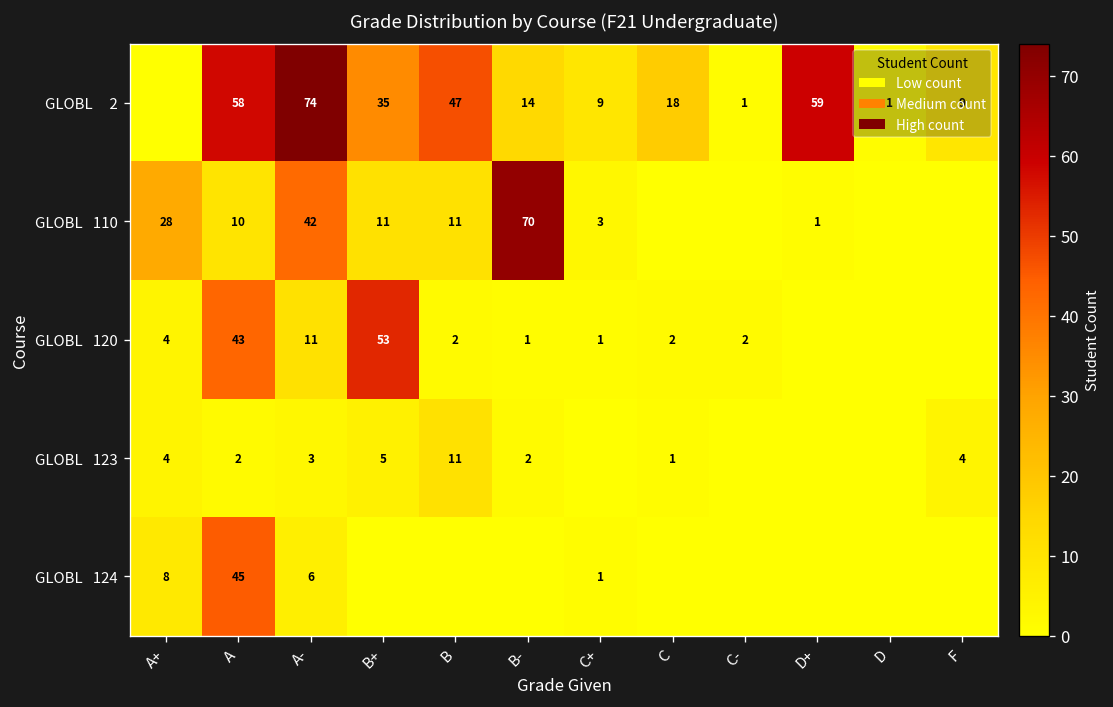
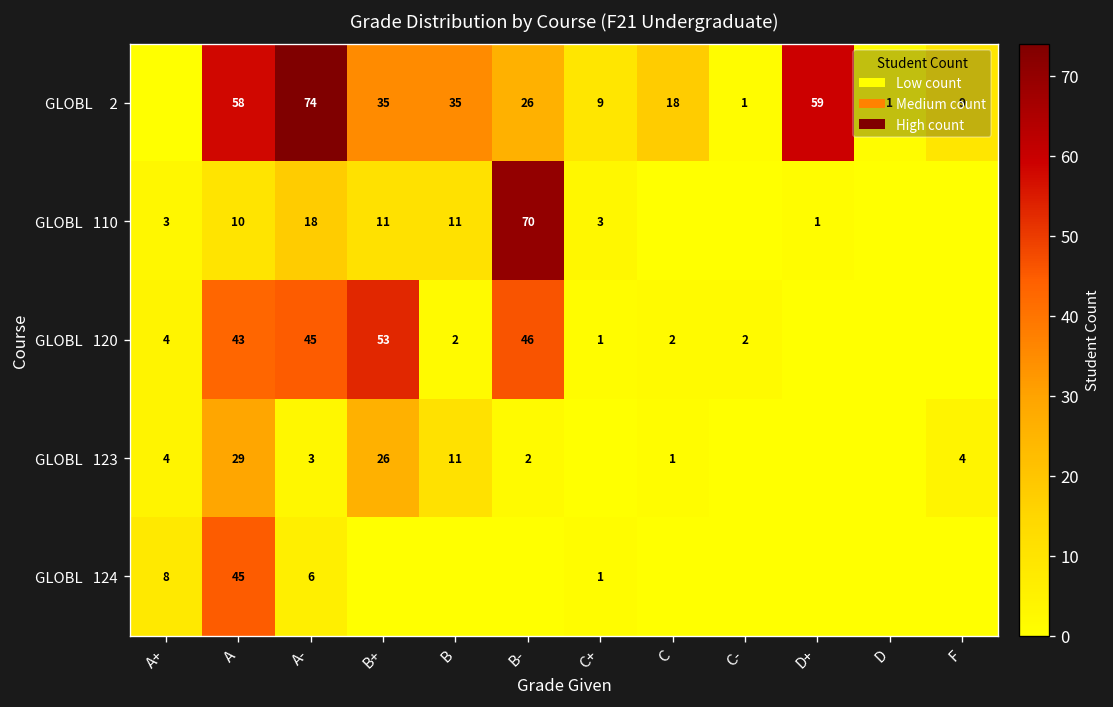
  {
    "GLOBL 2": {
      "A": 58,
      "A-": 74,
      "B+": 35,
-     "B": 47,
-     "B-": 14,
+     "B": 35,
+     "B-": 26,
      "C+": 9,
      "C": 18,
      "C-": 1,
      "D+": 59
    },
    "GLOBL 110": {
-     "A+": 28,
+     "A+": 3,
      "A": 10,
-     "A-": 42,
+     "A-": 18,
      "B+": 11,
      "B": 11,
      "B-": 70,
      "C+": 3,
      "D+": 1
    },
    "GLOBL 120": {
      "A+": 4,
      "A": 43,
-     "A-": 11,
+     "A-": 45,
      "B+": 53,
      "B": 2,
-     "B-": 1,
+     "B-": 46,
      "C+": 1,
      "C": 2,
      "C-": 2
    },
    "GLOBL 123": {
      "A+": 4,
-     "A": 2,
+     "A": 29,
      "A-": 3,
-     "B+": 5,
+     "B+": 26,
      "B": 11,
      "B-": 2,
      "C": 1,
      "F": 4
    },
    "GLOBL 124": {
      "A+": 8,
      "A": 45,
      "A-": 6,
      "C+": 1
    }
  }
